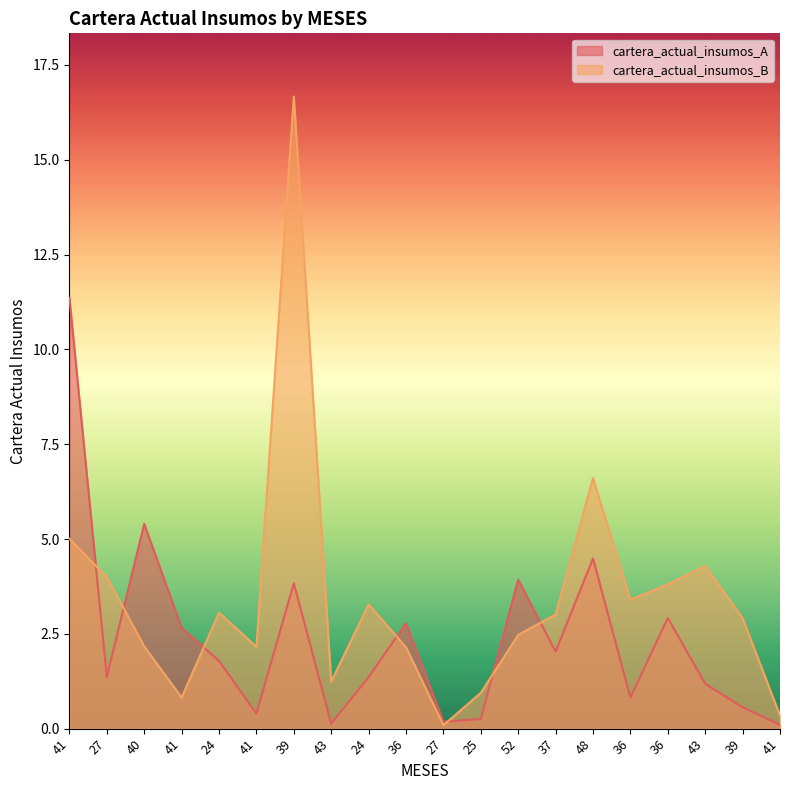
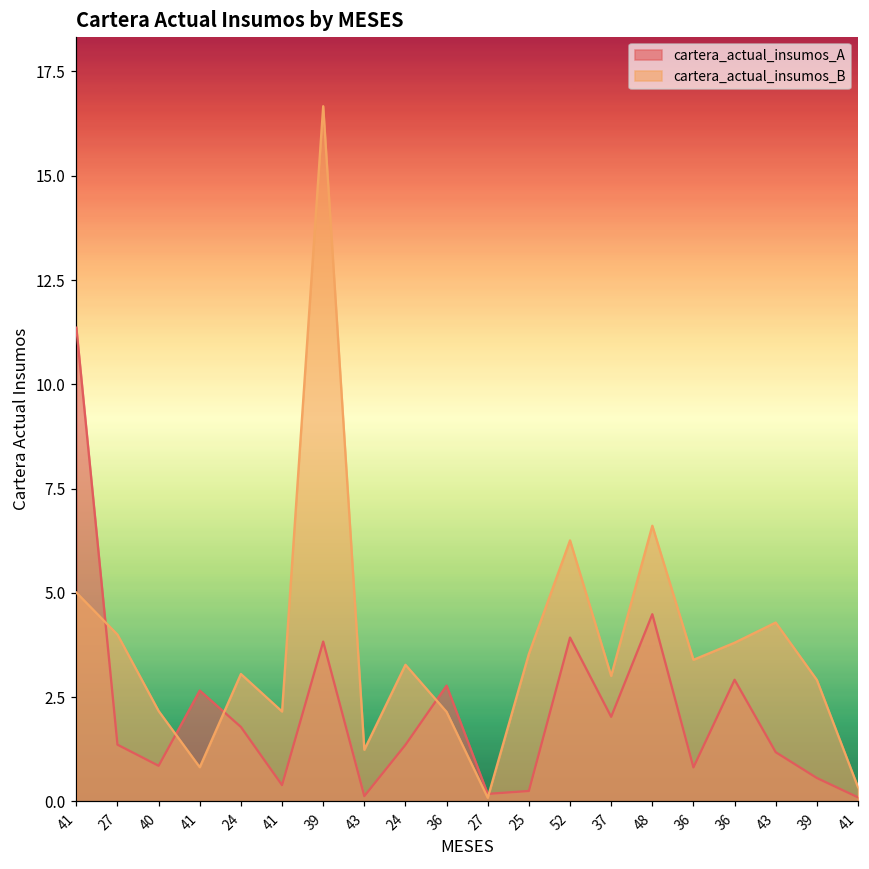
  {
    "cartera_actual_insumos_A": {
-     "40": 5.4,
+     "40": 0.9,
      "25": 0.3,
      "52": 3.9,
      "37": 2.0,
      "48": 4.5
    },
    "cartera_actual_insumos_B": {
      "40": 2.2,
-     "25": 0.9,
-     "52": 2.5,
+     "25": 3.5,
+     "52": 6.3,
      "37": 3.0,
      "48": 6.6
    }
  }
